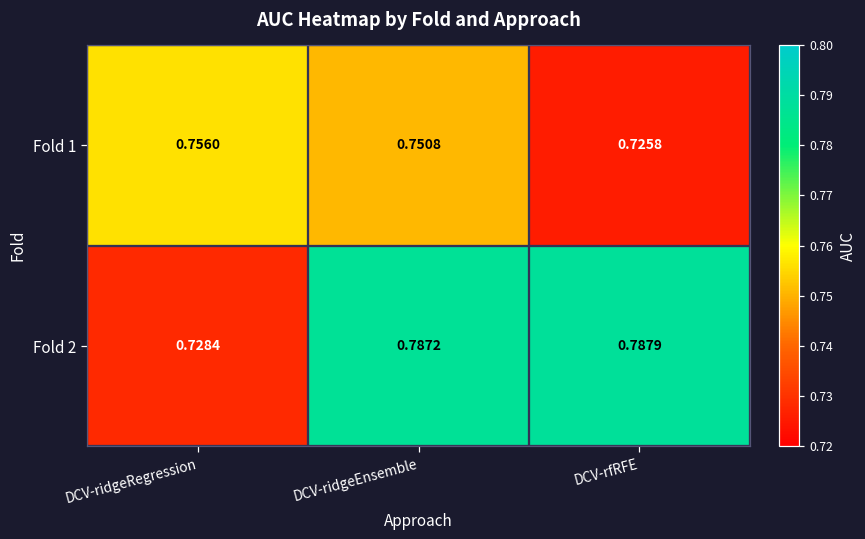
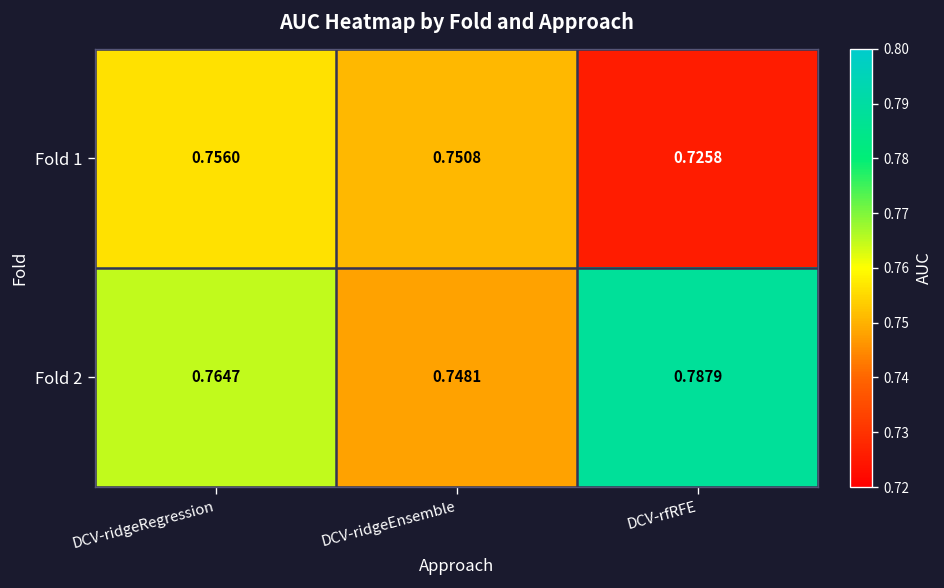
  {
    "Fold 1": {
      "DCV-ridgeRegression": 0.7560,
      "DCV-ridgeEnsemble": 0.7508,
      "DCV-rfRFE": 0.7258
    },
    "Fold 2": {
-     "DCV-ridgeRegression": 0.7284,
-     "DCV-ridgeEnsemble": 0.7872,
+     "DCV-ridgeRegression": 0.7647,
+     "DCV-ridgeEnsemble": 0.7481,
      "DCV-rfRFE": 0.7879
    }
  }
